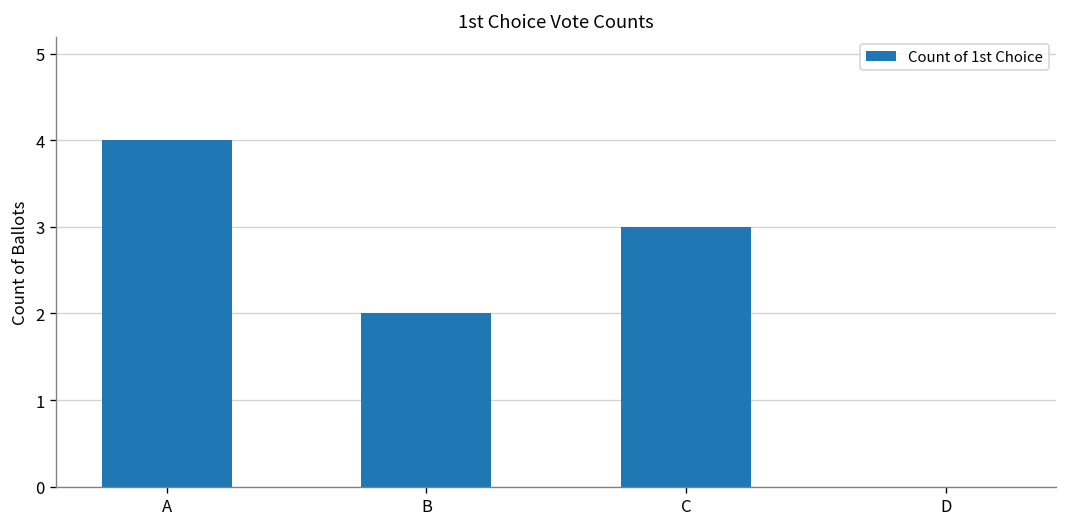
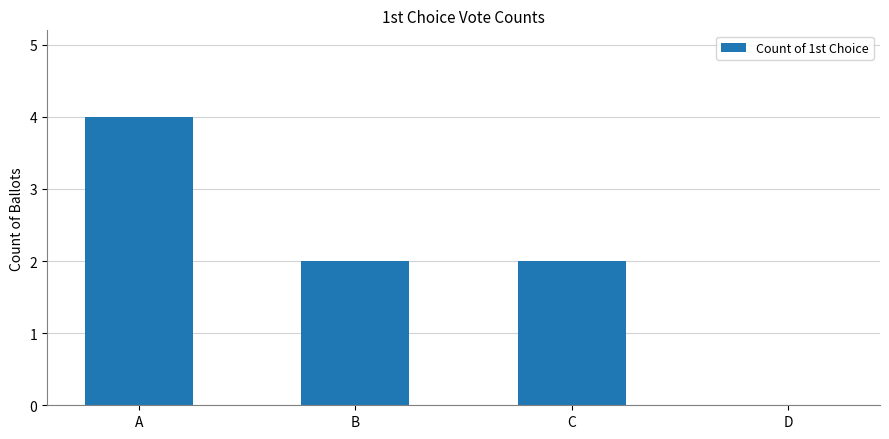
  {
    "A": 4,
    "B": 2,
-   "C": 3,
+   "C": 2,
    "D": 0
  }
